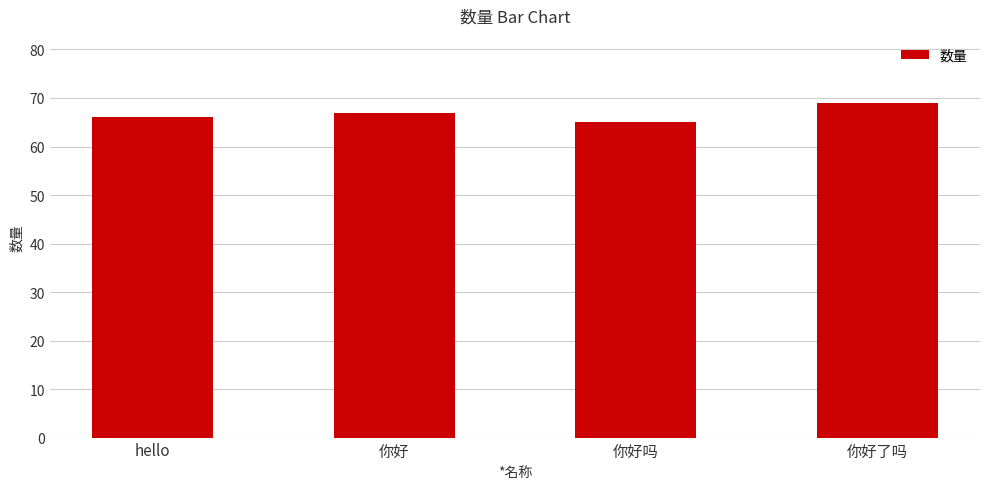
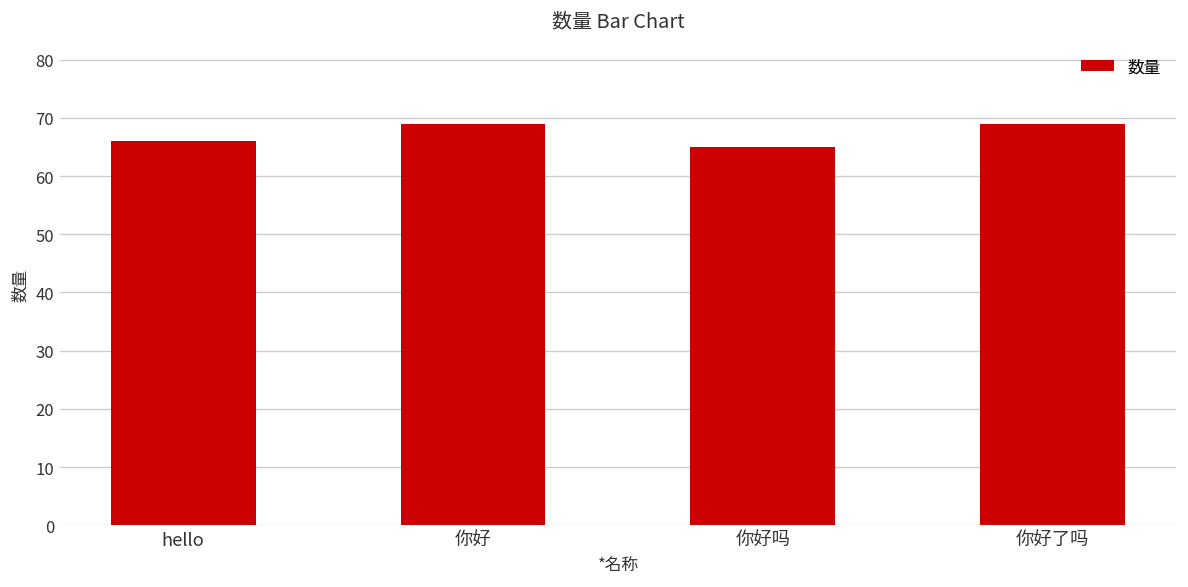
  {
    "hello": 66,
-   "你好": 67,
+   "你好": 69,
    "你好吗": 65,
    "你好了吗": 69
  }
